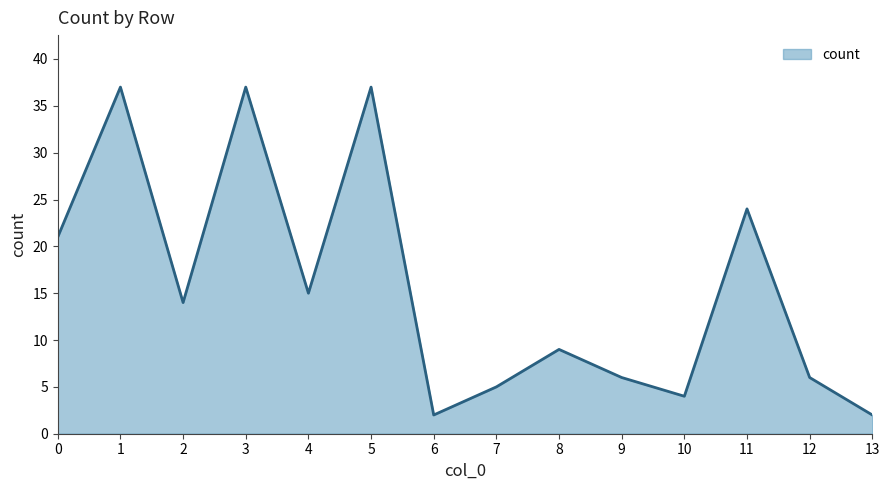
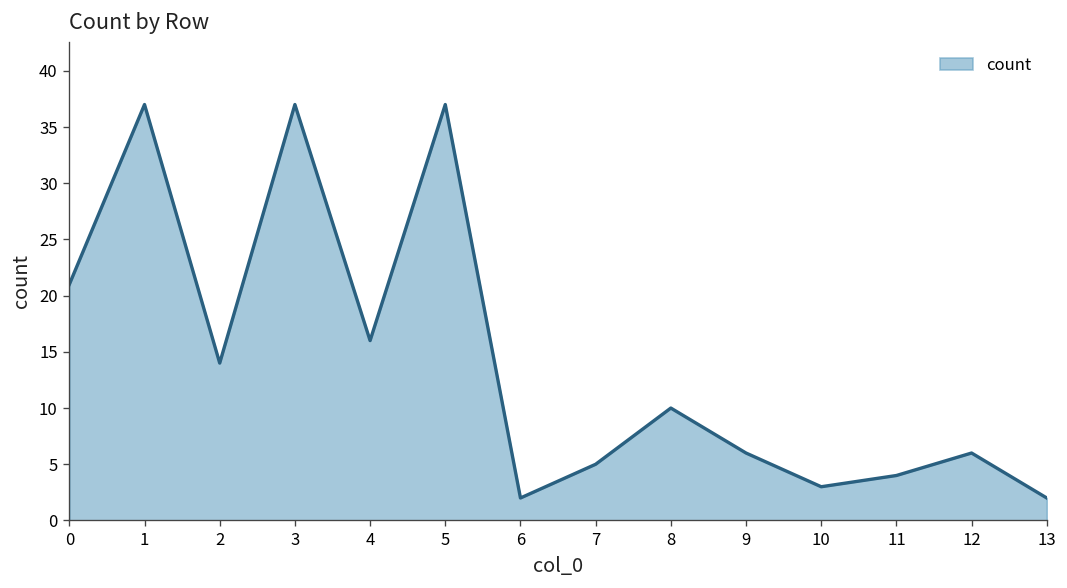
  {
    "0": 21,
    "1": 37,
    "2": 14,
    "3": 37,
-   "4": 15,
+   "4": 16,
    "5": 37,
    "6": 2,
    "7": 5,
-   "8": 9,
+   "8": 10,
    "9": 6,
-   "10": 4,
-   "11": 24,
+   "10": 3,
+   "11": 4,
    "12": 6,
    "13": 2
  }
